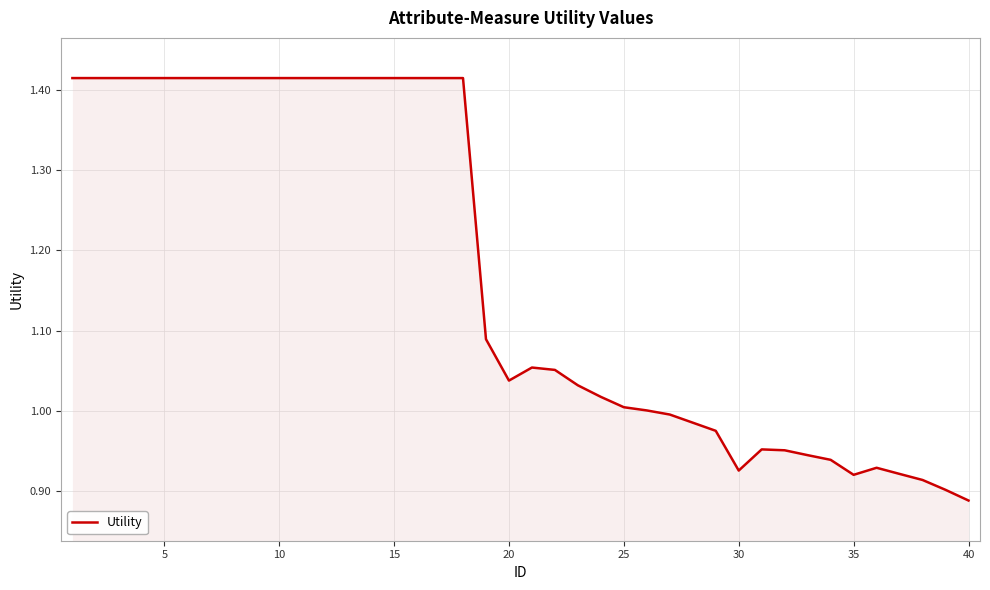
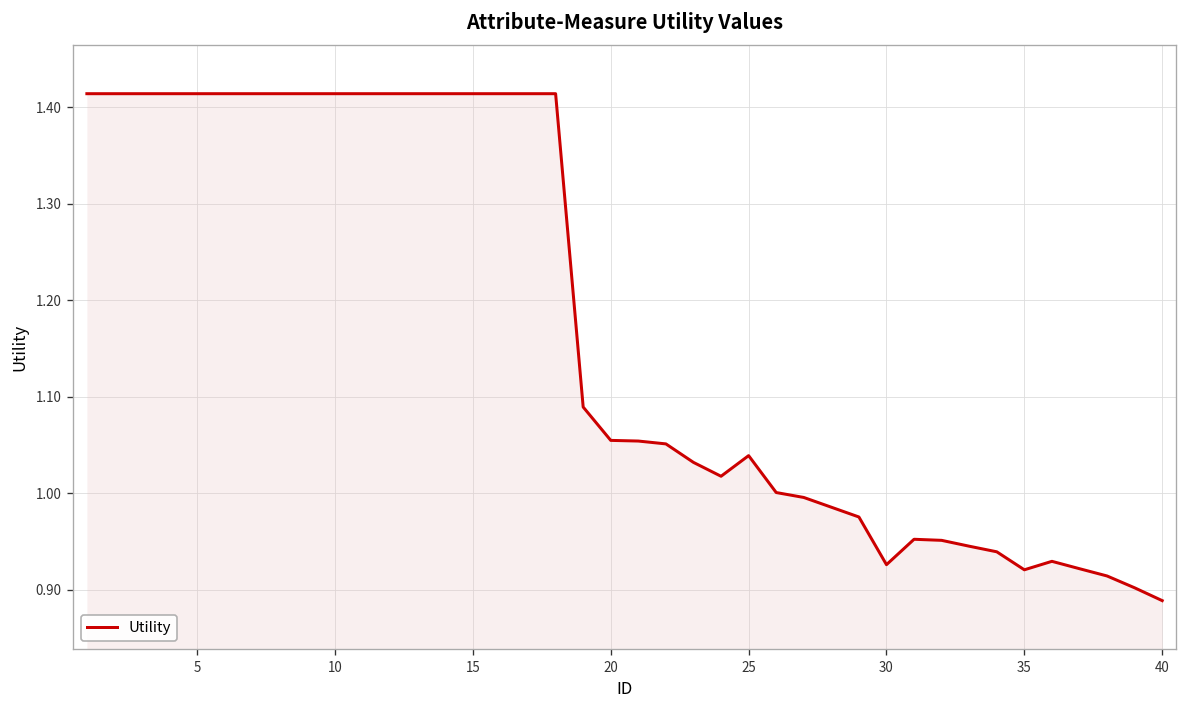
  {
    "5": 1.41,
    "10": 1.41,
    "15": 1.41,
-   "20": 1.04,
-   "25": 1.00,
+   "20": 1.05,
+   "25": 1.04,
    "30": 0.93,
    "35": 0.92,
    "40": 0.89
  }
